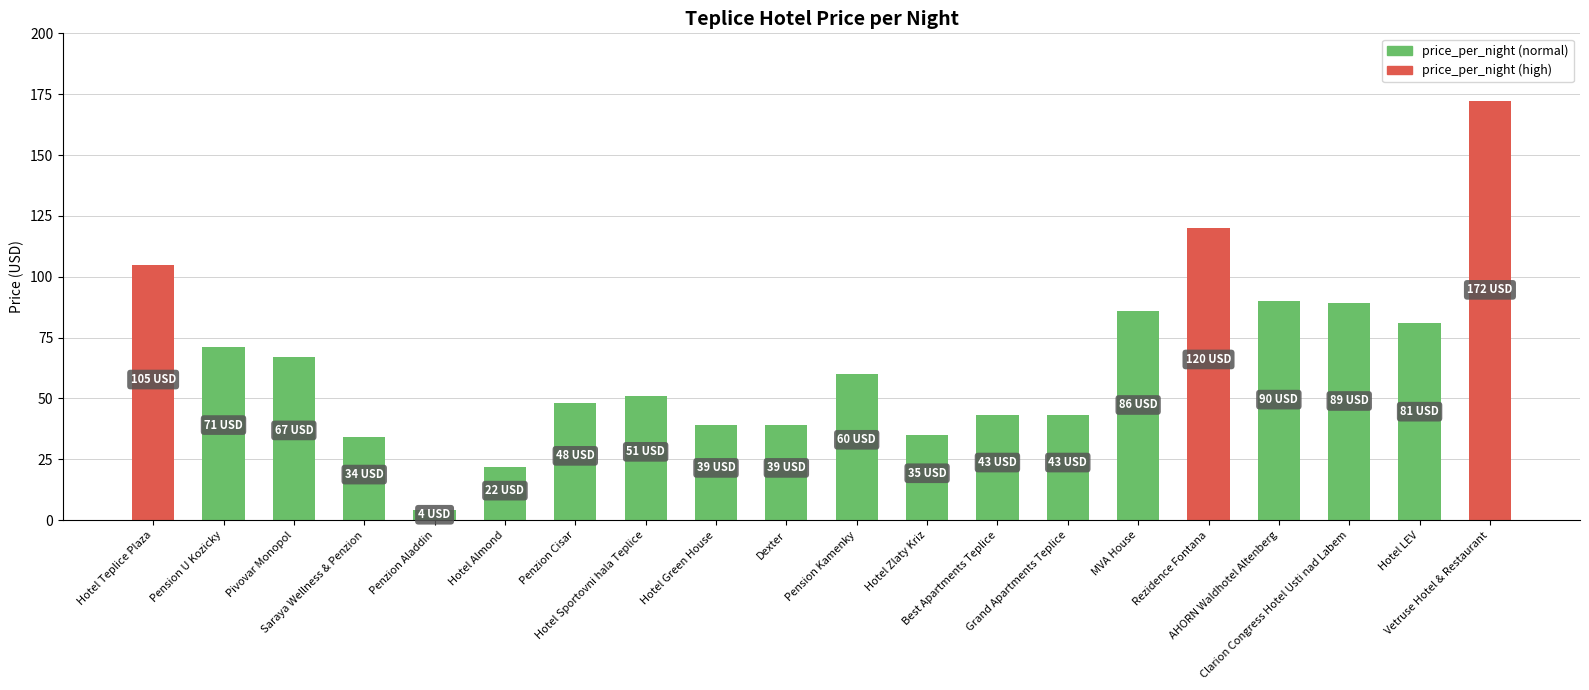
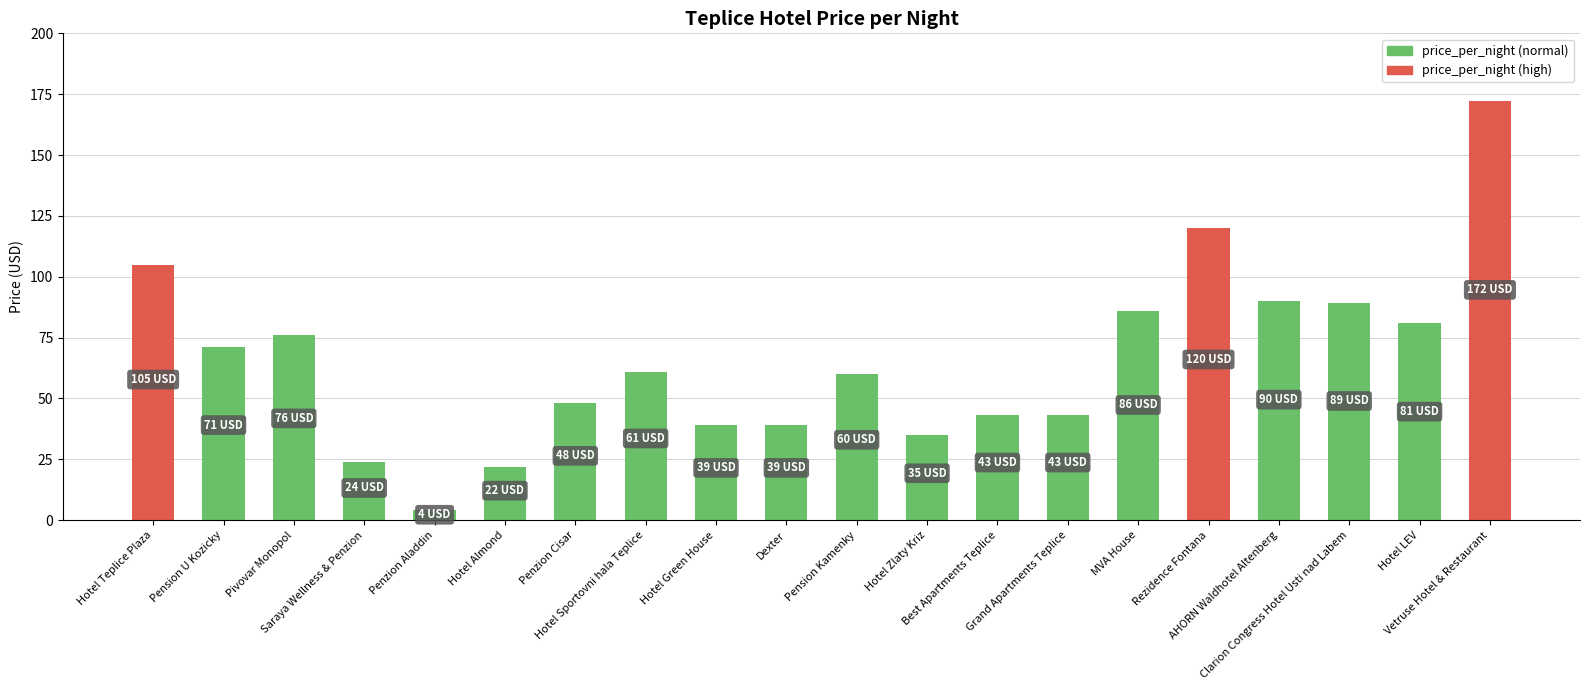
  {
-   "Pivovar Monopol": 67,
-   "Saraya Wellness & Penzion": 34,
-   "Hotel Sportovni hala Teplice": 51
+   "Pivovar Monopol": 76,
+   "Saraya Wellness & Penzion": 24,
+   "Hotel Sportovni hala Teplice": 61
  }
